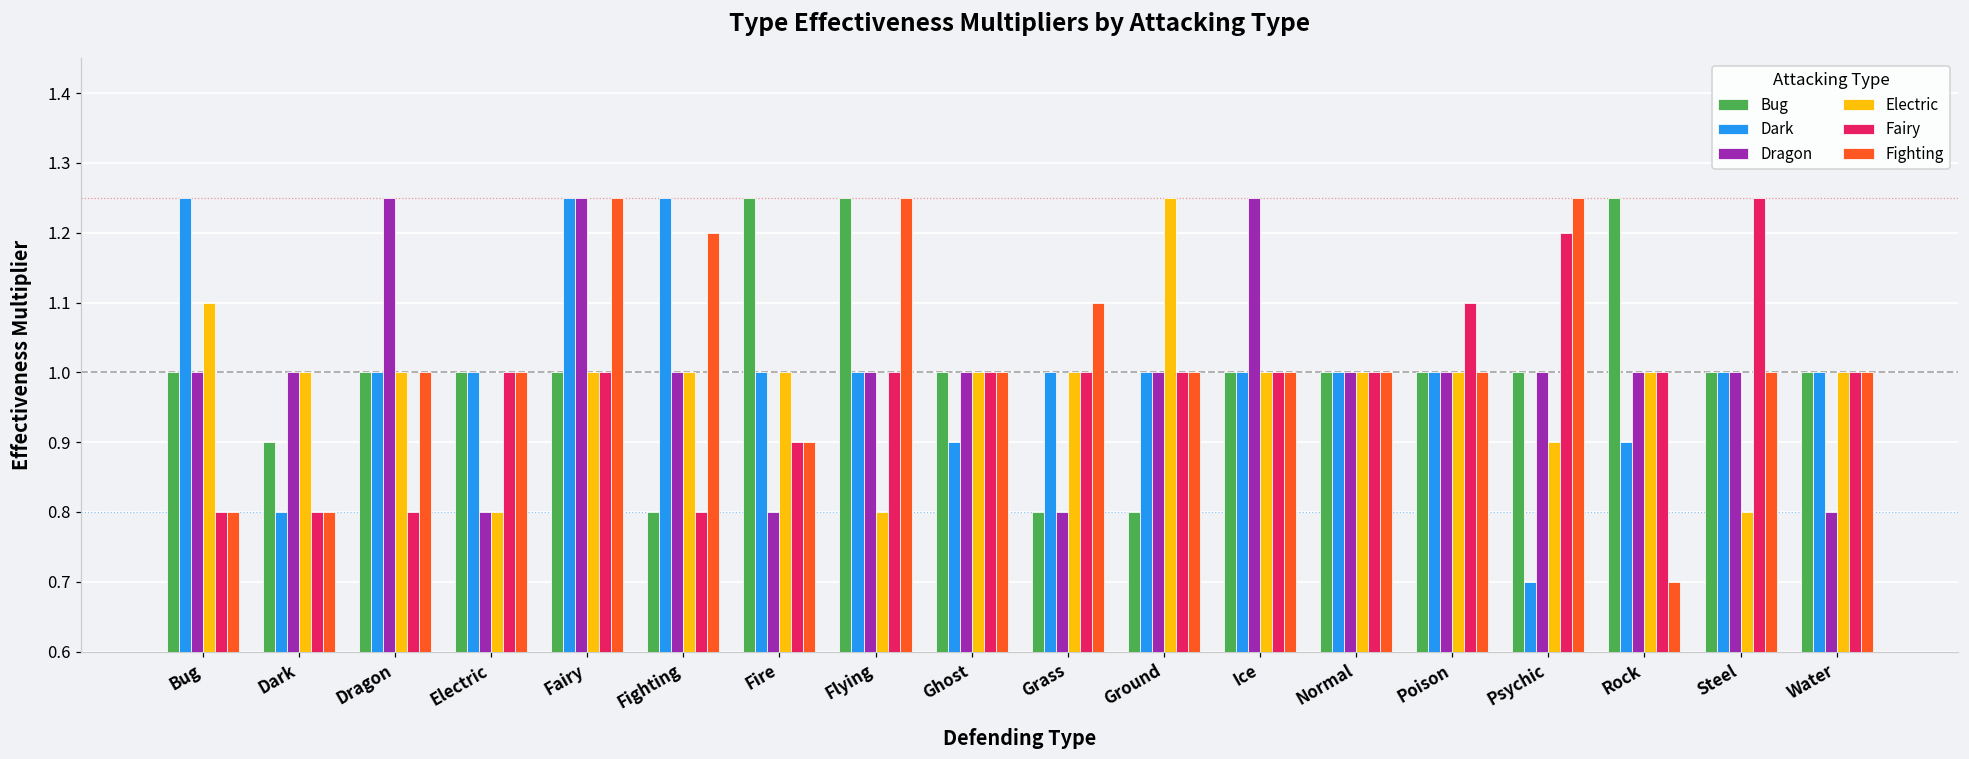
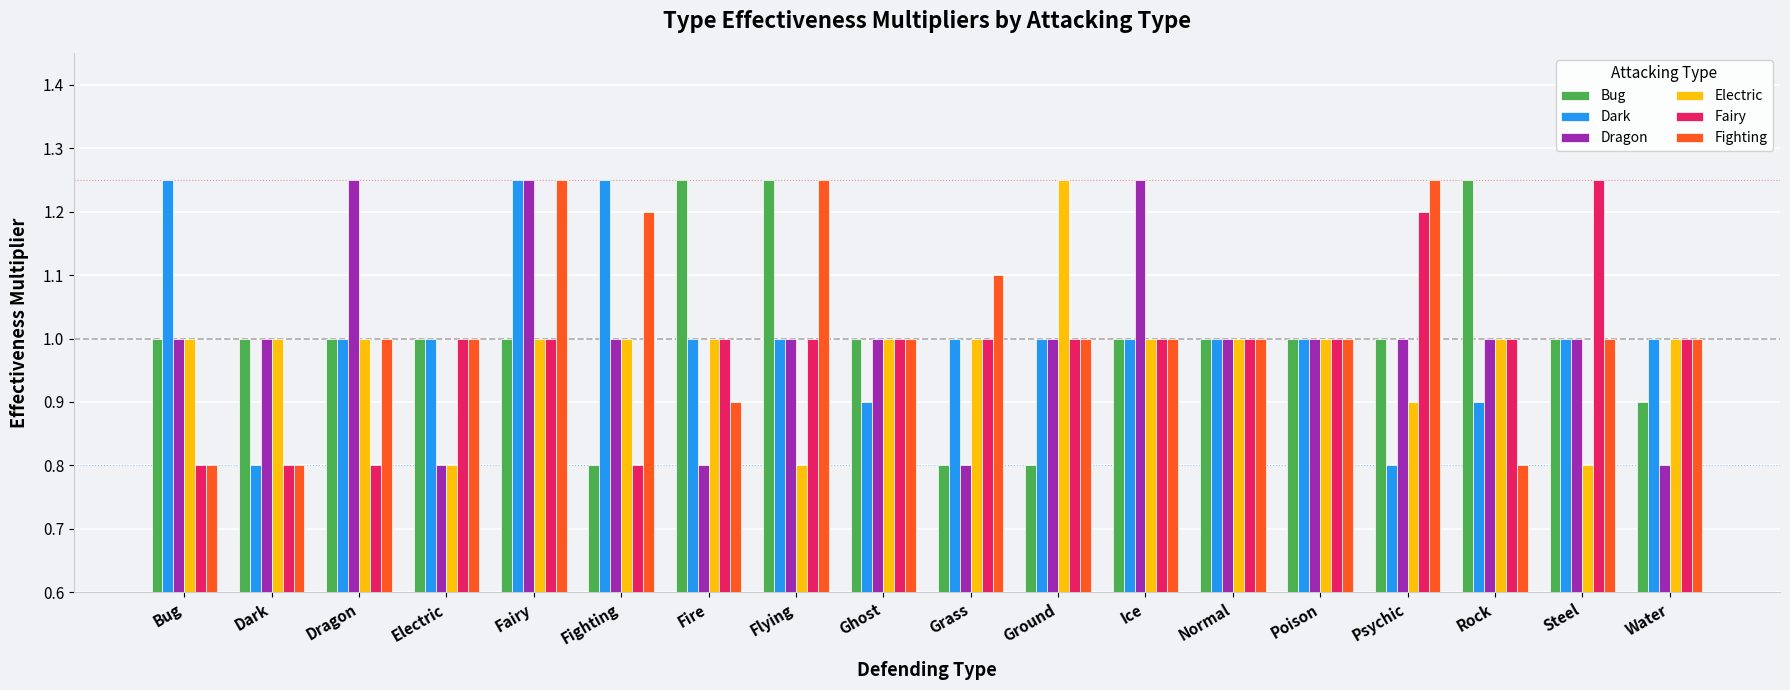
  {
    "Bug": {
      "Bug": 1.0,
-     "Dark": 0.9,
+     "Dark": 1.0,
      "Dragon": 1.0,
      "Electric": 1.0,
      "Fairy": 1.0,
      "Fighting": 0.8,
      "Fire": 1.25,
      "Flying": 1.25,
      "Ghost": 1.0,
      "Grass": 0.8,
      "Ground": 0.8,
      "Ice": 1.0,
      "Normal": 1.0,
      "Poison": 1.0,
      "Psychic": 1.0,
      "Rock": 1.25,
      "Steel": 1.0,
-     "Water": 1.0
+     "Water": 0.9
    },
    "Dark": {
      "Bug": 1.25,
      "Dark": 0.8,
      "Dragon": 1.0,
      "Electric": 1.0,
      "Fairy": 1.25,
      "Fighting": 1.25,
      "Fire": 1.0,
      "Flying": 1.0,
      "Ghost": 0.9,
      "Grass": 1.0,
      "Ground": 1.0,
      "Ice": 1.0,
      "Normal": 1.0,
      "Poison": 1.0,
-     "Psychic": 0.7,
+     "Psychic": 0.8,
      "Rock": 0.9,
      "Steel": 1.0,
      "Water": 1.0
    },
    "Dragon": {
      "Bug": 1.0,
      "Dark": 1.0,
      "Dragon": 1.25,
      "Electric": 0.8,
      "Fairy": 1.25,
      "Fighting": 1.0,
      "Fire": 0.8,
      "Flying": 1.0,
      "Ghost": 1.0,
      "Grass": 0.8,
      "Ground": 1.0,
      "Ice": 1.25,
      "Normal": 1.0,
      "Poison": 1.0,
      "Psychic": 1.0,
      "Rock": 1.0,
      "Steel": 1.0,
      "Water": 0.8
    },
    "Electric": {
-     "Bug": 1.1,
+     "Bug": 1.0,
      "Dark": 1.0,
      "Dragon": 1.0,
      "Electric": 0.8,
      "Fairy": 1.0,
      "Fighting": 1.0,
      "Fire": 1.0,
      "Flying": 0.8,
      "Ghost": 1.0,
      "Grass": 1.0,
      "Ground": 1.25,
      "Ice": 1.0,
      "Normal": 1.0,
      "Poison": 1.0,
      "Psychic": 0.9,
      "Rock": 1.0,
      "Steel": 0.8,
      "Water": 1.0
    },
    "Fairy": {
      "Bug": 0.8,
      "Dark": 0.8,
      "Dragon": 0.8,
      "Electric": 1.0,
      "Fairy": 1.0,
      "Fighting": 0.8,
-     "Fire": 0.9,
+     "Fire": 1.0,
      "Flying": 1.0,
      "Ghost": 1.0,
      "Grass": 1.0,
      "Ground": 1.0,
      "Ice": 1.0,
      "Normal": 1.0,
-     "Poison": 1.1,
+     "Poison": 1.0,
      "Psychic": 1.2,
      "Rock": 1.0,
      "Steel": 1.25,
      "Water": 1.0
    },
    "Fighting": {
      "Bug": 0.8,
      "Dark": 0.8,
      "Dragon": 1.0,
      "Electric": 1.0,
      "Fairy": 1.25,
      "Fighting": 1.2,
      "Fire": 0.9,
      "Flying": 1.25,
      "Ghost": 1.0,
      "Grass": 1.1,
      "Ground": 1.0,
      "Ice": 1.0,
      "Normal": 1.0,
      "Poison": 1.0,
      "Psychic": 1.25,
-     "Rock": 0.7,
+     "Rock": 0.8,
      "Steel": 1.0,
      "Water": 1.0
    }
  }
